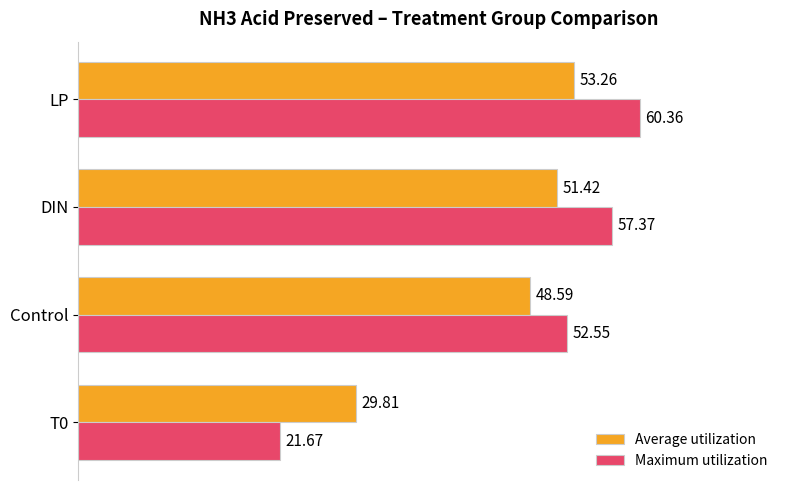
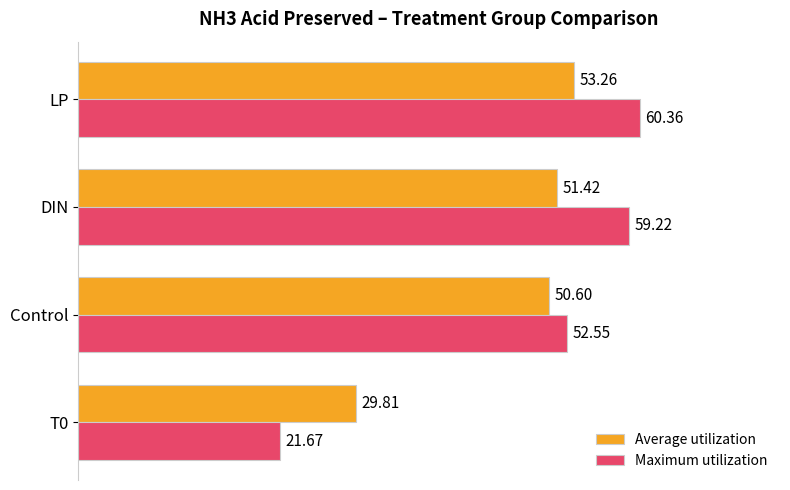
  {
    "Average utilization": {
      "LP": 53.26,
      "DIN": 51.42,
-     "Control": 48.59,
+     "Control": 50.60,
      "T0": 29.81
    },
    "Maximum utilization": {
      "LP": 60.36,
-     "DIN": 57.37,
+     "DIN": 59.22,
      "Control": 52.55,
      "T0": 21.67
    }
  }
